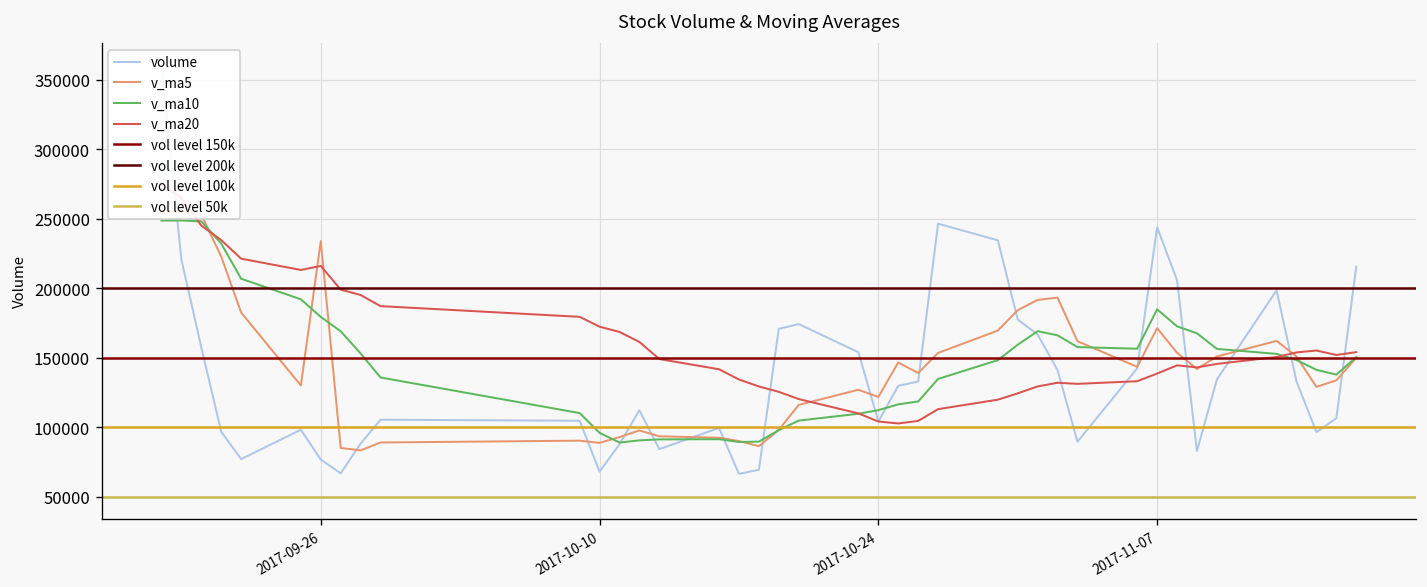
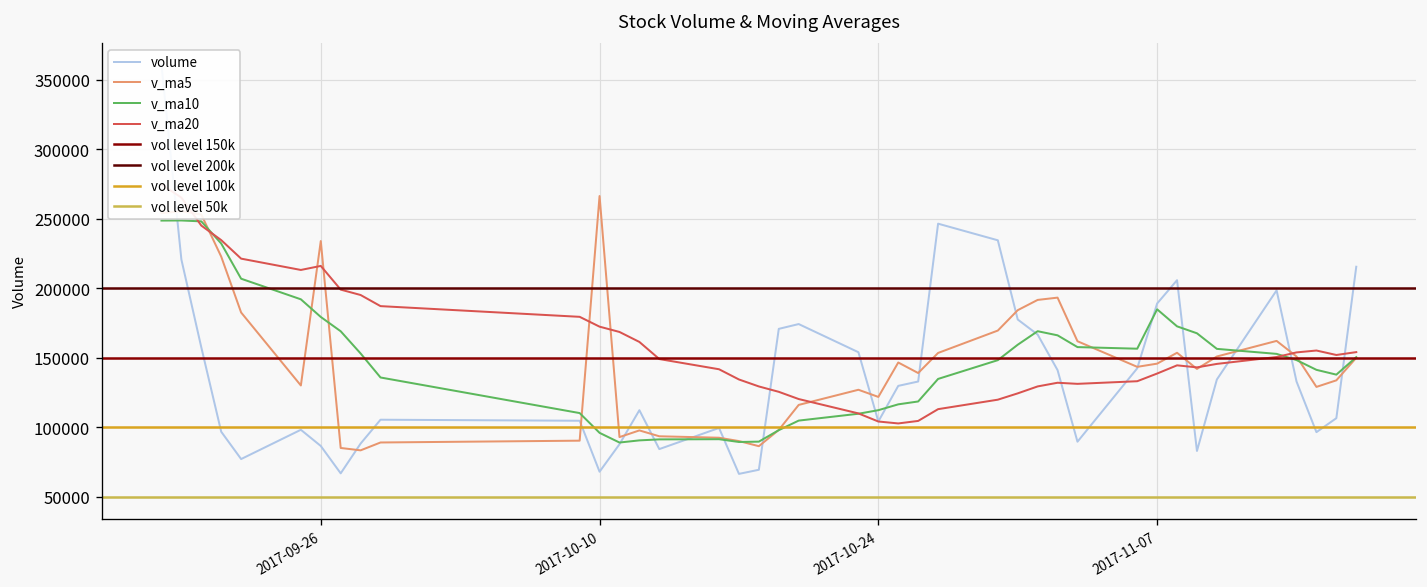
  {
    "volume": {
-     "2017-09-26": 77000,
+     "2017-09-26": 87000,
      "2017-10-10": 68000,
-     "2017-11-07": 244000
+     "2017-11-07": 189000
    },
    "v_ma5": {
      "2017-09-26": 234000,
-     "2017-10-10": 89000,
+     "2017-10-10": 266000,
      "2017-10-24": 122000,
-     "2017-11-07": 171000
+     "2017-11-07": 146000
    },
    "v_ma10": {
      "2017-09-26": 179000,
      "2017-10-10": 96000,
      "2017-10-24": 112000,
      "2017-11-07": 185000
    },
    "v_ma20": {
      "2017-09-26": 216000,
      "2017-10-10": 173000,
      "2017-11-07": 139000
    }
  }
